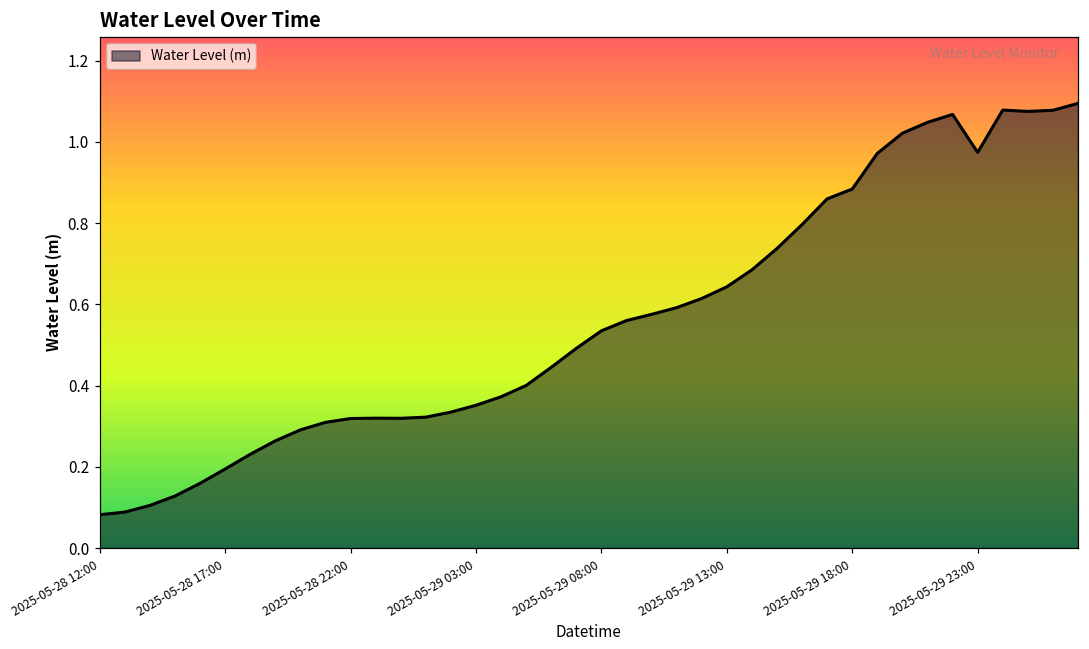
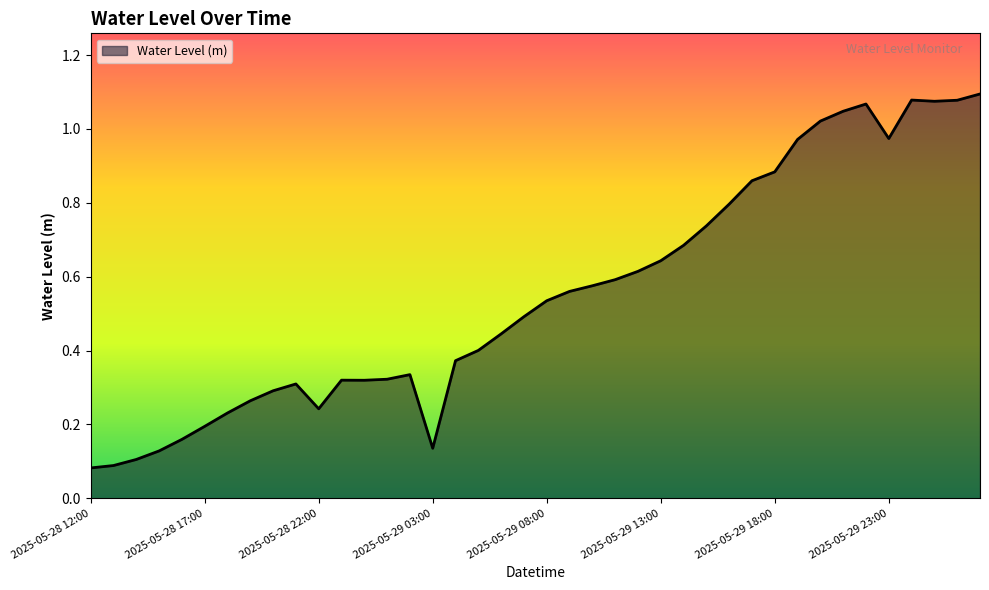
  {
    "2025-05-28 12:00": 0.08,
    "2025-05-28 17:00": 0.19,
-   "2025-05-28 22:00": 0.32,
-   "2025-05-29 03:00": 0.35,
+   "2025-05-28 22:00": 0.24,
+   "2025-05-29 03:00": 0.14,
    "2025-05-29 08:00": 0.53,
    "2025-05-29 13:00": 0.64,
    "2025-05-29 18:00": 0.88,
    "2025-05-29 23:00": 0.97
  }
